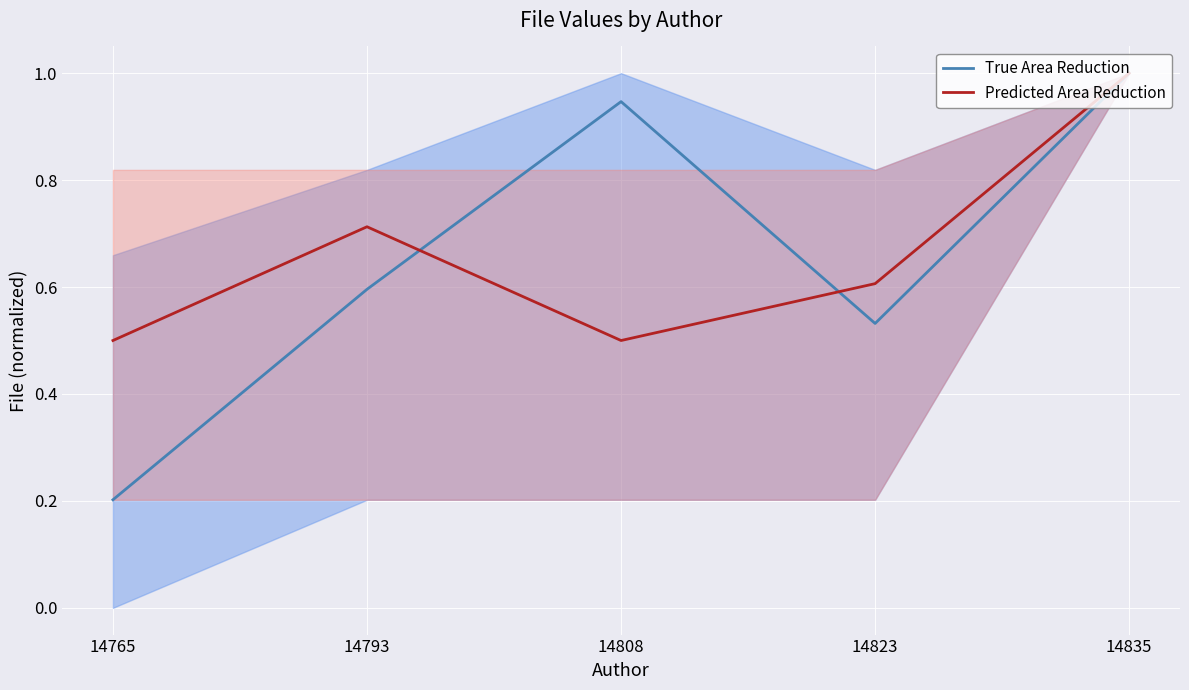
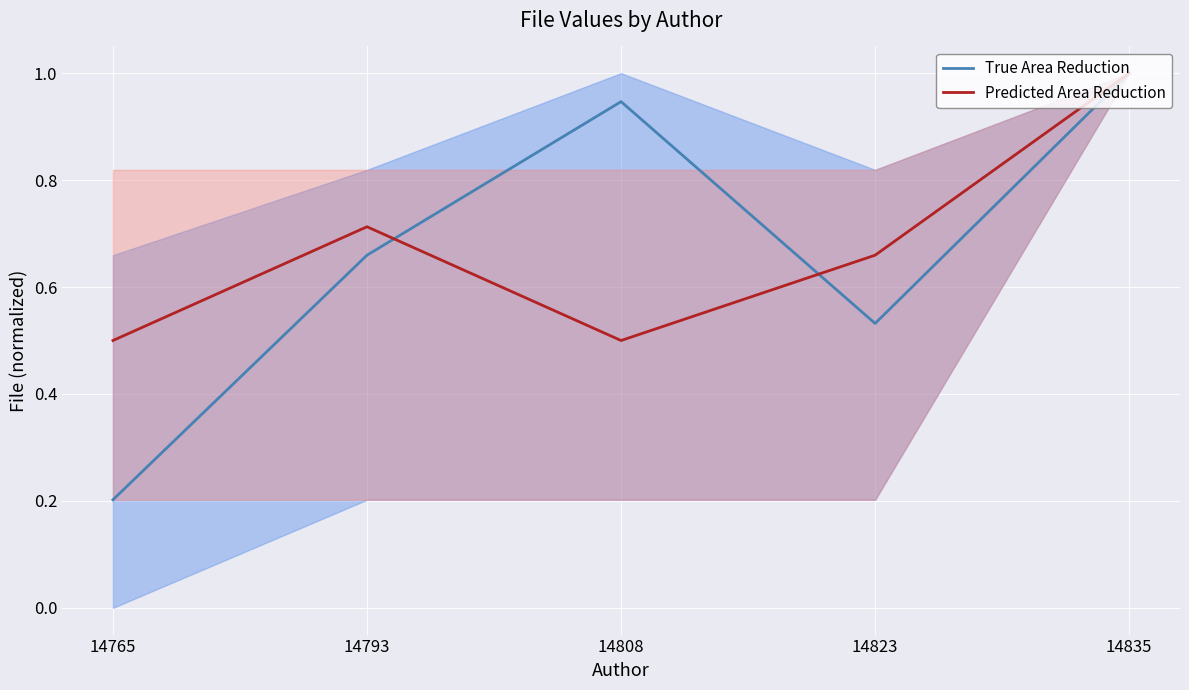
  {
    "True Area Reduction": {
      "14765": 0.20,
-     "14793": 0.60,
+     "14793": 0.66,
      "14808": 0.95,
      "14823": 0.53
    },
    "Predicted Area Reduction": {
      "14765": 0.50,
      "14793": 0.71,
      "14808": 0.50,
-     "14823": 0.61
+     "14823": 0.66
    }
  }
